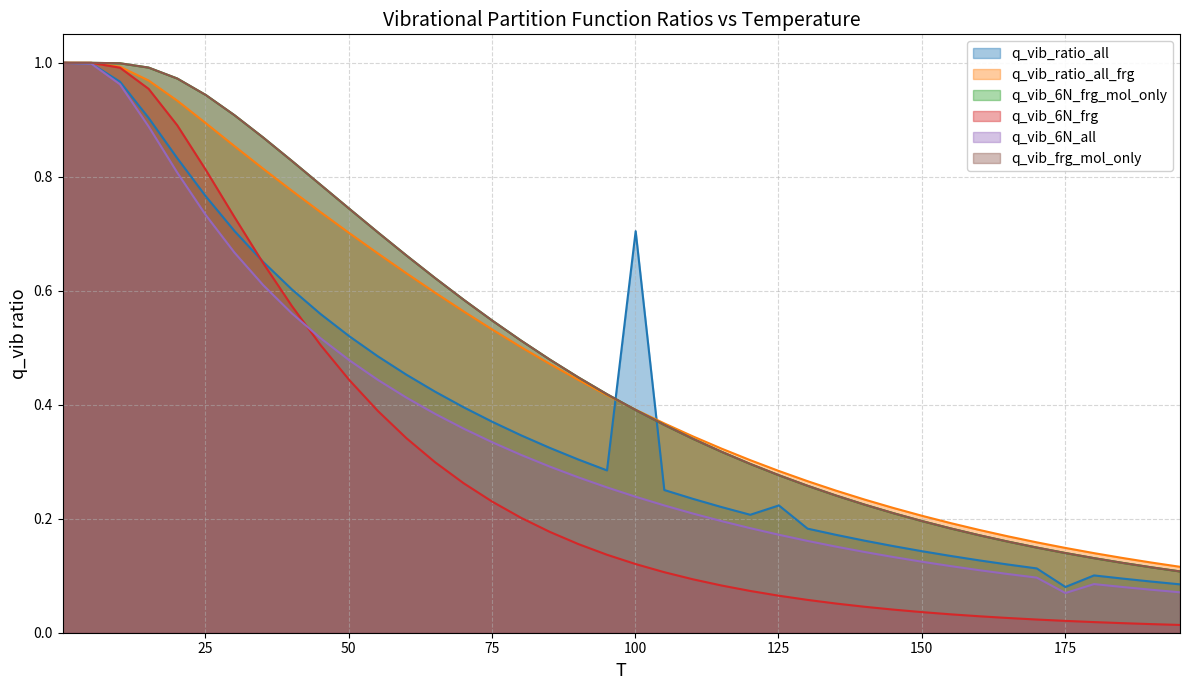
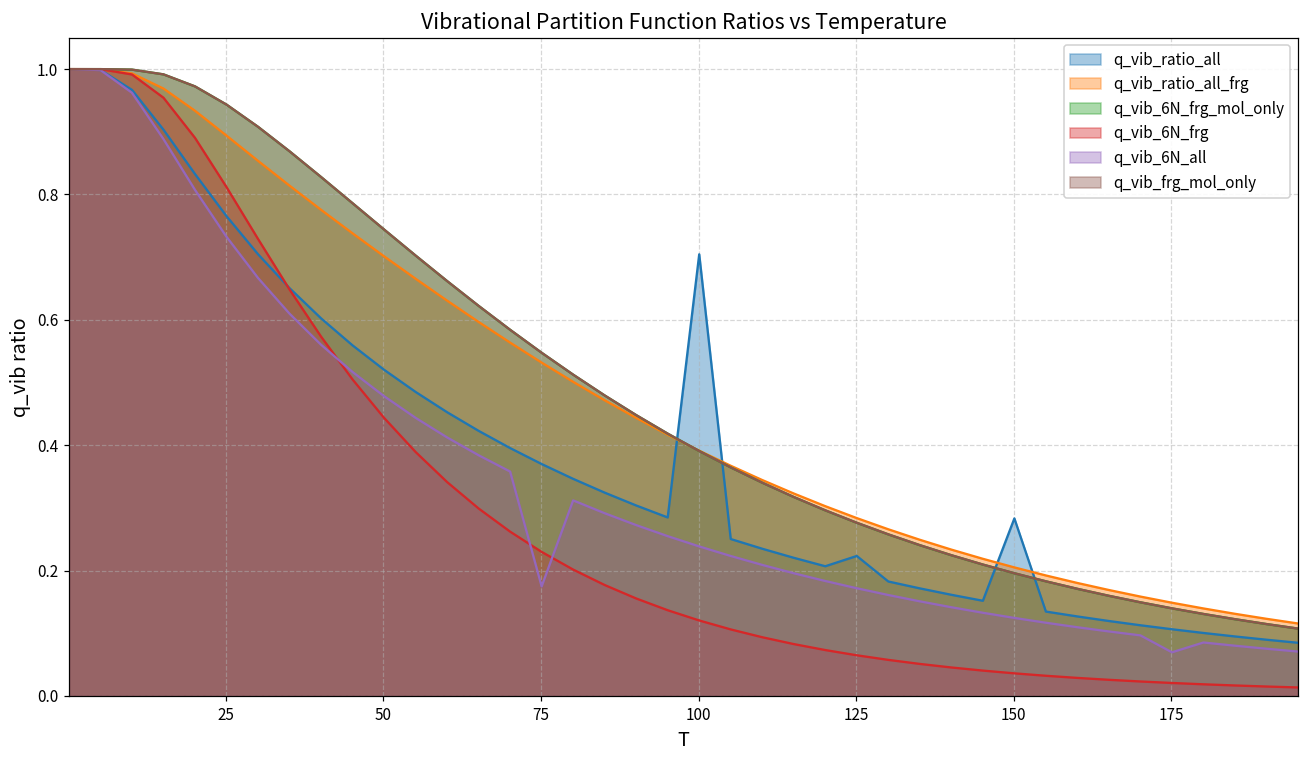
  {
    "q_vib_ratio_all": {
      "75": 0.37,
      "100": 0.70,
      "125": 0.22,
-     "150": 0.14,
-     "175": 0.08
+     "150": 0.28,
+     "175": 0.11
    },
    "q_vib_6N_all": {
-     "75": 0.33,
+     "75": 0.17,
      "100": 0.24,
      "125": 0.17,
      "150": 0.12,
      "175": 0.07
    }
  }
